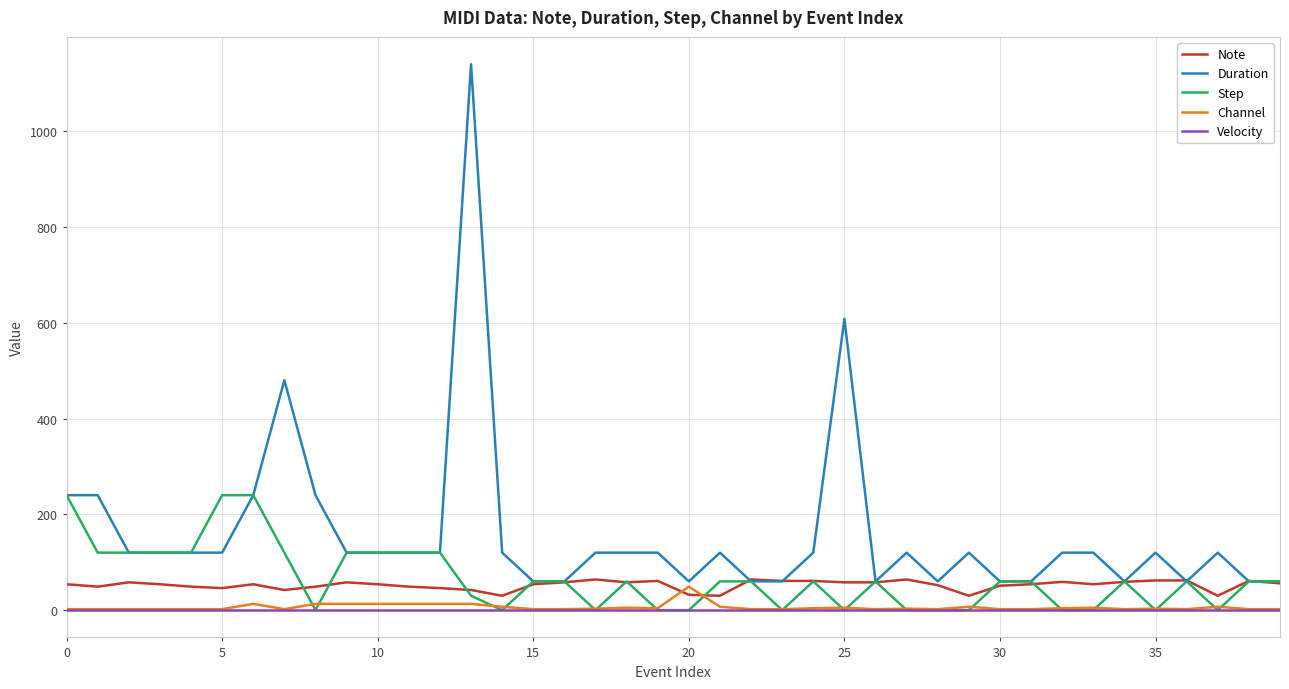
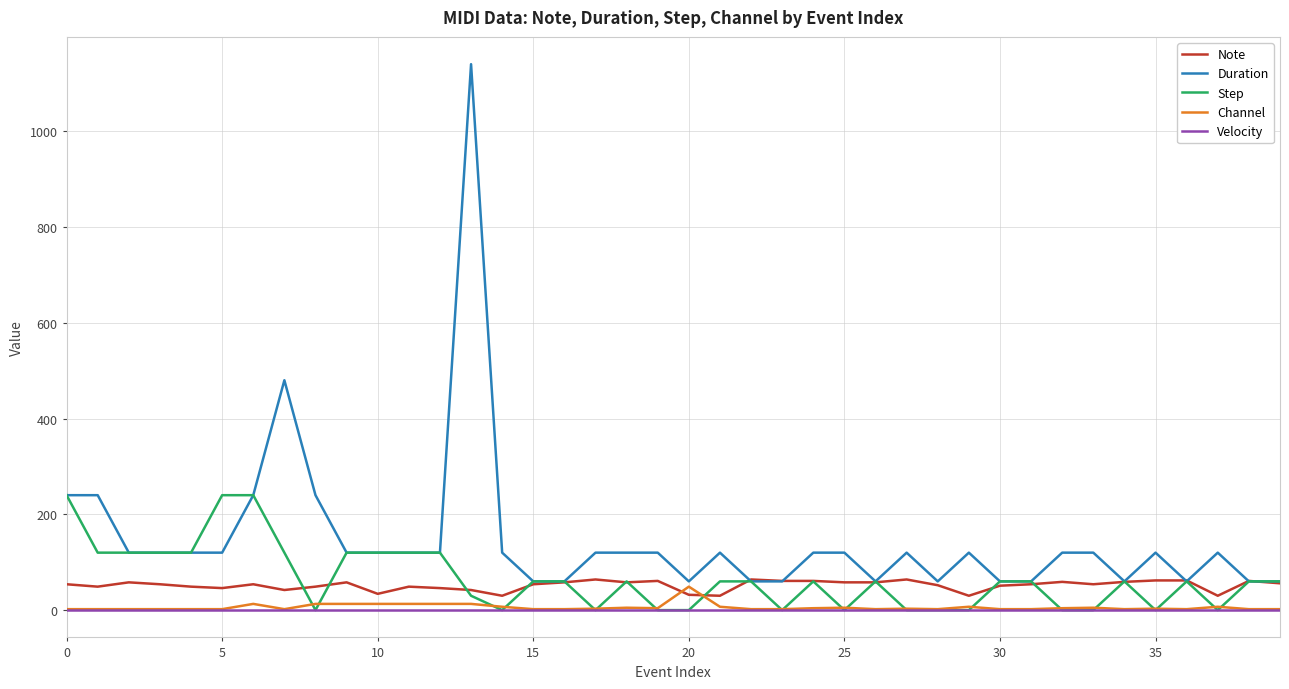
  {
    "Note": {
      "0": 50,
      "5": 50,
-     "10": 50,
+     "10": 30,
      "15": 50,
      "20": 30,
      "25": 60,
      "30": 50,
      "35": 60
    },
    "Duration": {
      "5": 120,
      "20": 60,
-     "25": 610,
+     "25": 120,
      "35": 120
    },
    "Step": {
      "5": 240
    },
    "Channel": {
      "10": 10,
      "20": 50
    },
    "Velocity": {
      "10": 0
    }
  }
